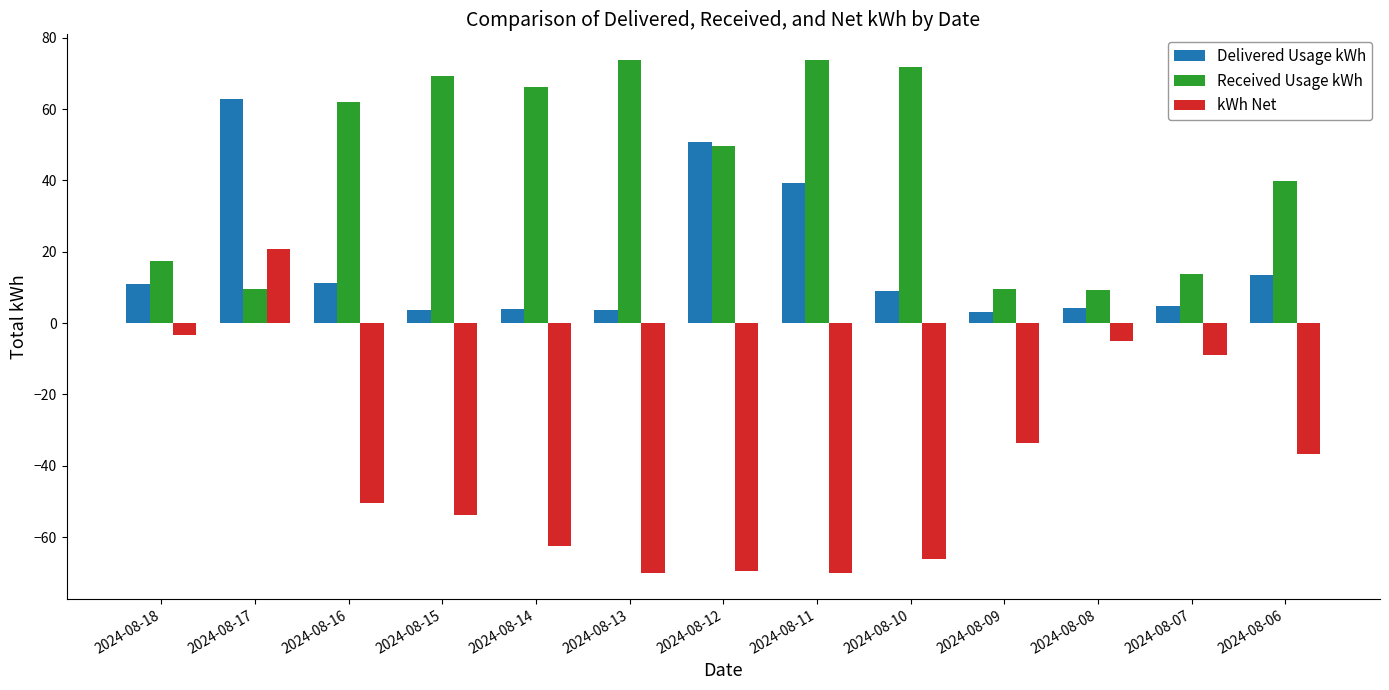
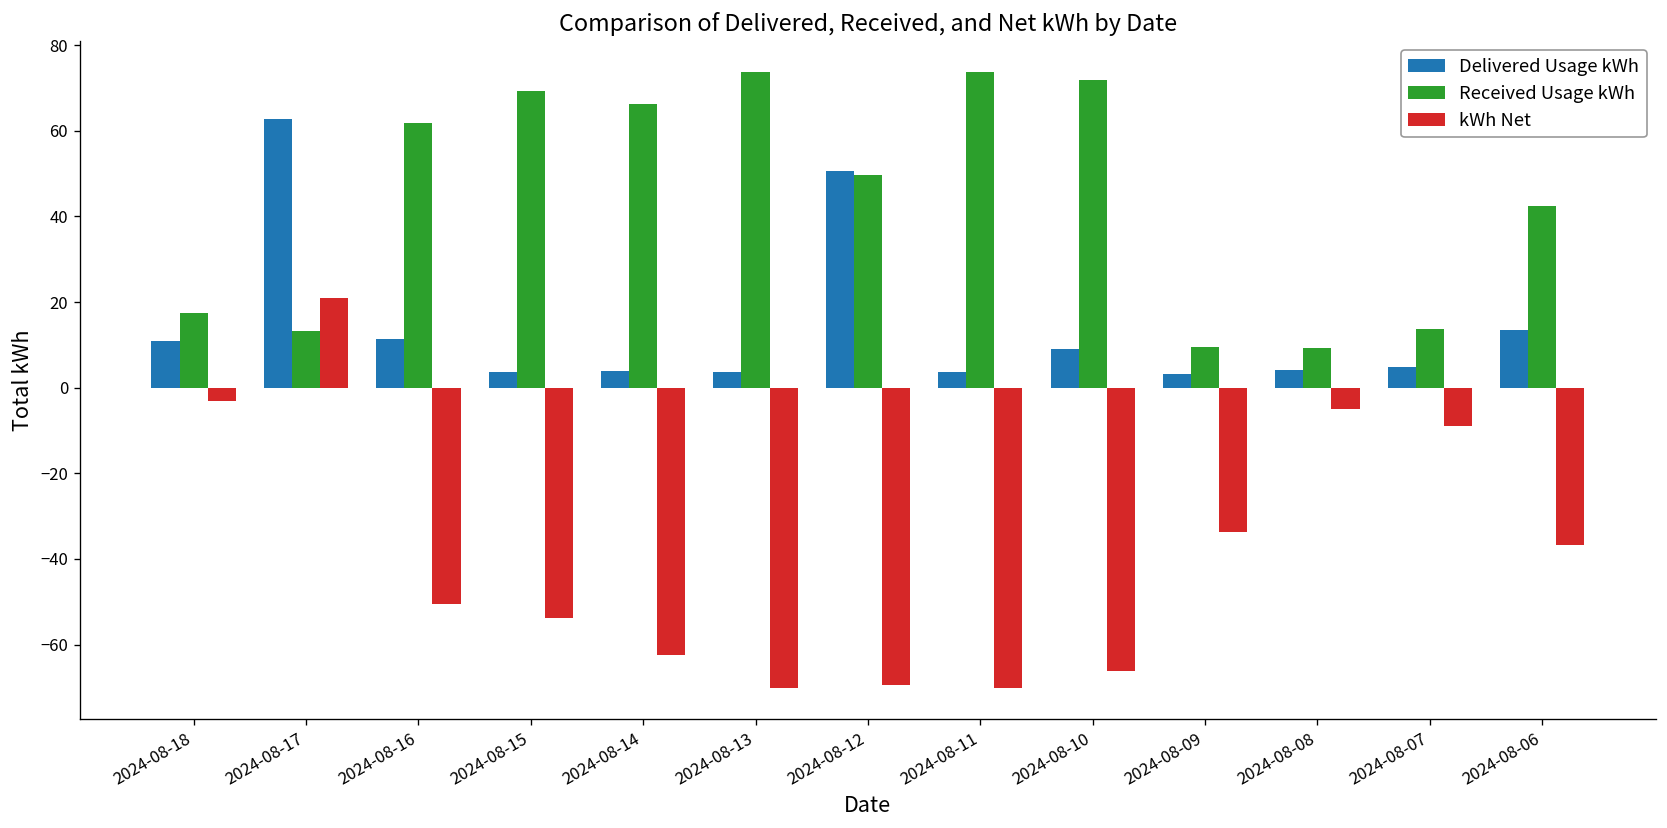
  {
    "Delivered Usage kWh": {
      "2024-08-18": 11,
      "2024-08-17": 63,
      "2024-08-16": 11,
      "2024-08-15": 4,
      "2024-08-14": 4,
      "2024-08-13": 4,
      "2024-08-12": 51,
-     "2024-08-11": 39,
+     "2024-08-11": 4,
      "2024-08-10": 9,
      "2024-08-09": 3,
      "2024-08-08": 4,
      "2024-08-07": 5,
      "2024-08-06": 13
    },
    "Received Usage kWh": {
      "2024-08-18": 17,
-     "2024-08-17": 9,
+     "2024-08-17": 13,
      "2024-08-16": 62,
      "2024-08-15": 69,
      "2024-08-14": 66,
      "2024-08-13": 74,
      "2024-08-12": 50,
      "2024-08-11": 74,
      "2024-08-10": 72,
      "2024-08-09": 10,
      "2024-08-08": 9,
      "2024-08-07": 14,
-     "2024-08-06": 40
+     "2024-08-06": 42
    },
    "kWh Net": {
      "2024-08-18": -3,
      "2024-08-17": 21,
      "2024-08-16": -51,
      "2024-08-15": -54,
      "2024-08-14": -62,
      "2024-08-13": -70,
      "2024-08-12": -69,
      "2024-08-11": -70,
      "2024-08-10": -66,
      "2024-08-09": -34,
      "2024-08-08": -5,
      "2024-08-07": -9,
      "2024-08-06": -37
    }
  }
